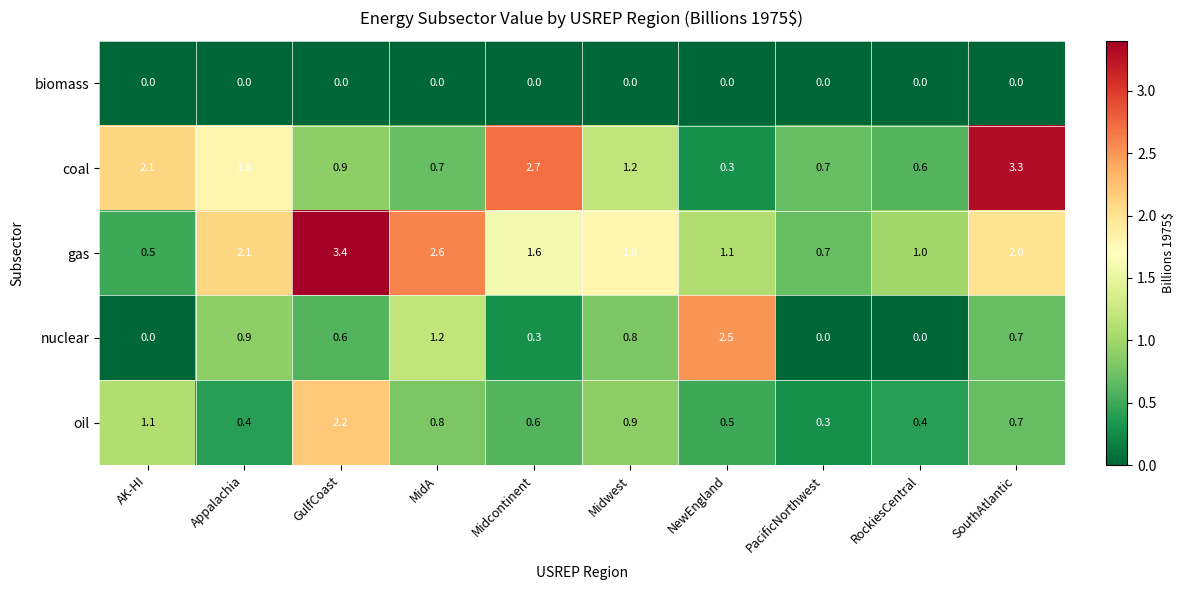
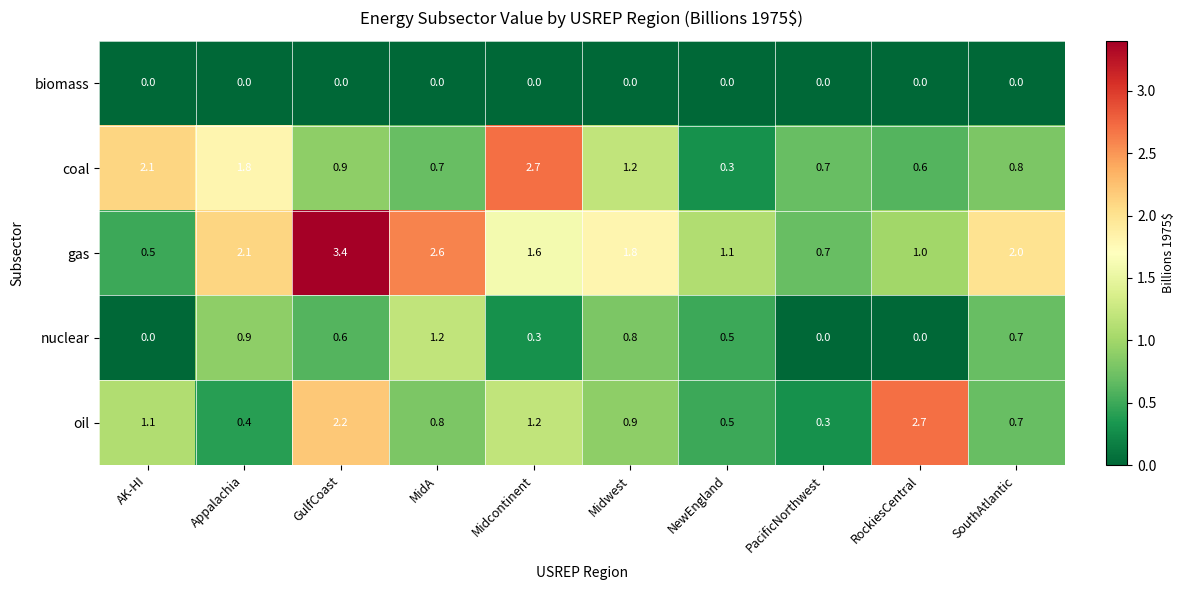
  {
    "biomass": {
      "AK-HI": 0.0,
      "Appalachia": 0.0,
      "GulfCoast": 0.0,
      "MidA": 0.0,
      "Midcontinent": 0.0,
      "Midwest": 0.0,
      "NewEngland": 0.0,
      "PacificNorthwest": 0.0,
      "RockiesCentral": 0.0,
      "SouthAtlantic": 0.0
    },
    "coal": {
      "AK-HI": 2.1,
      "Appalachia": 1.8,
      "GulfCoast": 0.9,
      "MidA": 0.7,
      "Midcontinent": 2.7,
      "Midwest": 1.2,
      "NewEngland": 0.3,
      "PacificNorthwest": 0.7,
      "RockiesCentral": 0.6,
-     "SouthAtlantic": 3.3
+     "SouthAtlantic": 0.8
    },
    "gas": {
      "AK-HI": 0.5,
      "Appalachia": 2.1,
      "GulfCoast": 3.4,
      "MidA": 2.6,
      "Midcontinent": 1.6,
      "Midwest": 1.8,
      "NewEngland": 1.1,
      "PacificNorthwest": 0.7,
      "RockiesCentral": 1.0,
      "SouthAtlantic": 2.0
    },
    "nuclear": {
      "AK-HI": 0.0,
      "Appalachia": 0.9,
      "GulfCoast": 0.6,
      "MidA": 1.2,
      "Midcontinent": 0.3,
      "Midwest": 0.8,
-     "NewEngland": 2.5,
+     "NewEngland": 0.5,
      "PacificNorthwest": 0.0,
      "RockiesCentral": 0.0,
      "SouthAtlantic": 0.7
    },
    "oil": {
      "AK-HI": 1.1,
      "Appalachia": 0.4,
      "GulfCoast": 2.2,
      "MidA": 0.8,
-     "Midcontinent": 0.6,
+     "Midcontinent": 1.2,
      "Midwest": 0.9,
      "NewEngland": 0.5,
      "PacificNorthwest": 0.3,
-     "RockiesCentral": 0.4,
+     "RockiesCentral": 2.7,
      "SouthAtlantic": 0.7
    }
  }
